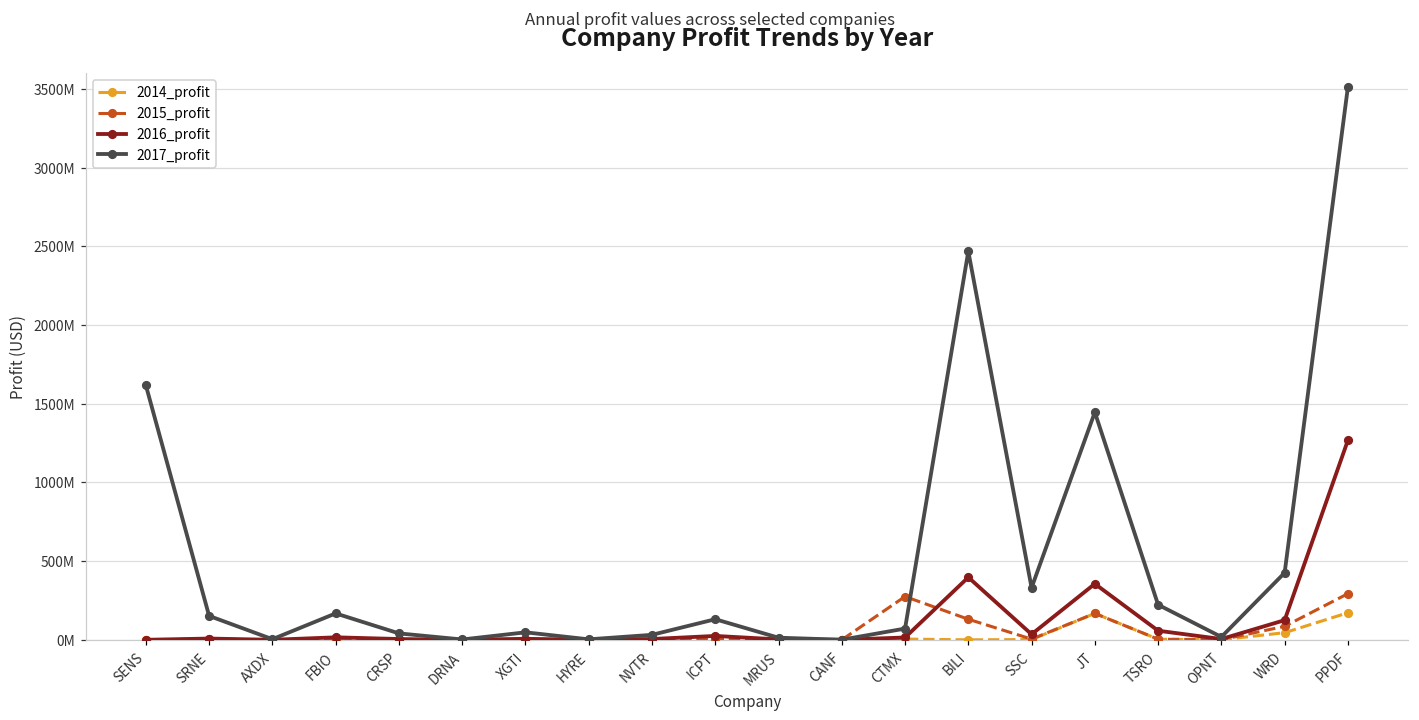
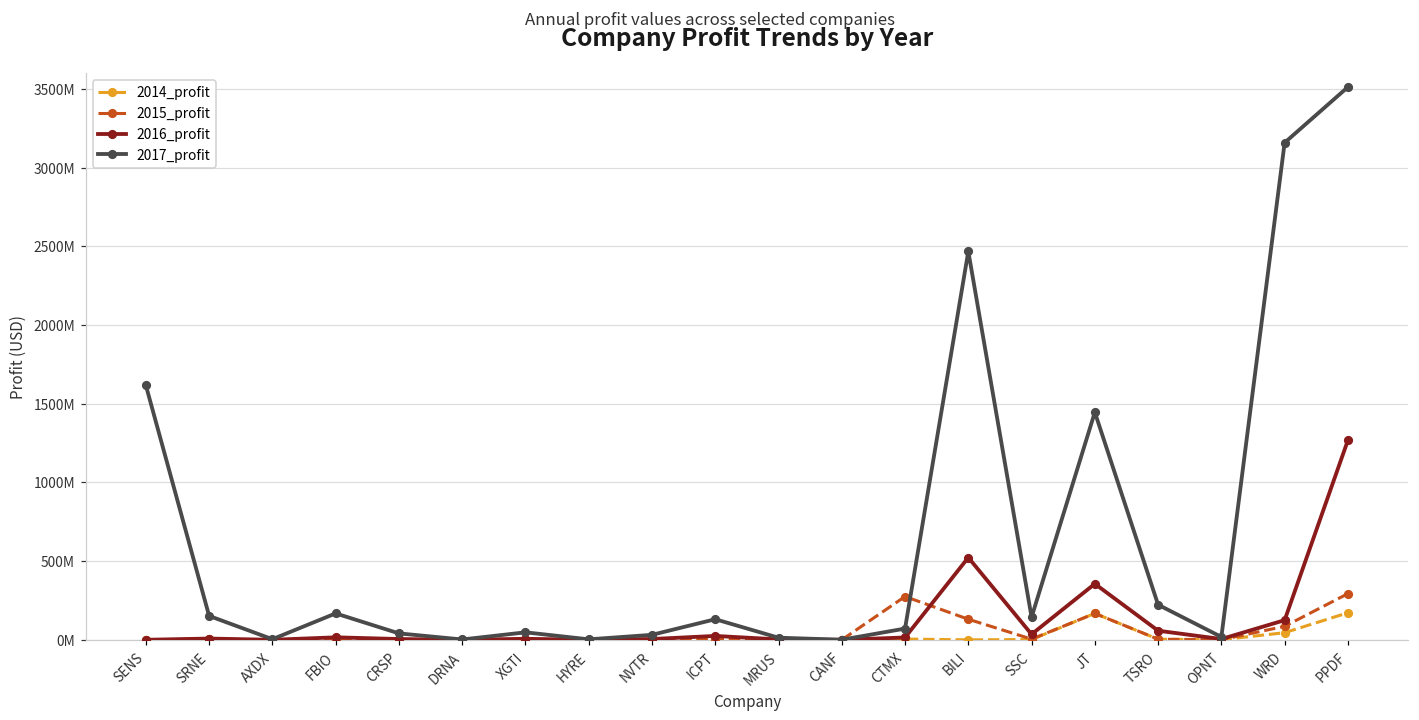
  {
    "2014_profit": {
      "BILI": 0,
      "WRD": 50000000,
      "PPDF": 170000000
    },
    "2015_profit": {
      "CTMX": 280000000,
      "BILI": 130000000,
      "WRD": 90000000,
      "PPDF": 290000000
    },
    "2016_profit": {
      "ICPT": 20000000,
-     "BILI": 400000000,
+     "BILI": 520000000,
      "SSC": 40000000,
      "JT": 360000000,
      "TSRO": 60000000,
      "WRD": 130000000,
      "PPDF": 1270000000
    },
    "2017_profit": {
      "SENS": 1620000000,
      "SRNE": 150000000,
      "FBIO": 170000000,
      "CRSP": 40000000,
      "XGTI": 50000000,
      "NVTR": 30000000,
      "ICPT": 130000000,
      "CTMX": 70000000,
      "BILI": 2470000000,
-     "SSC": 330000000,
+     "SSC": 140000000,
      "JT": 1450000000,
      "TSRO": 220000000,
-     "WRD": 430000000,
+     "WRD": 3160000000,
      "PPDF": 3510000000
    }
  }
